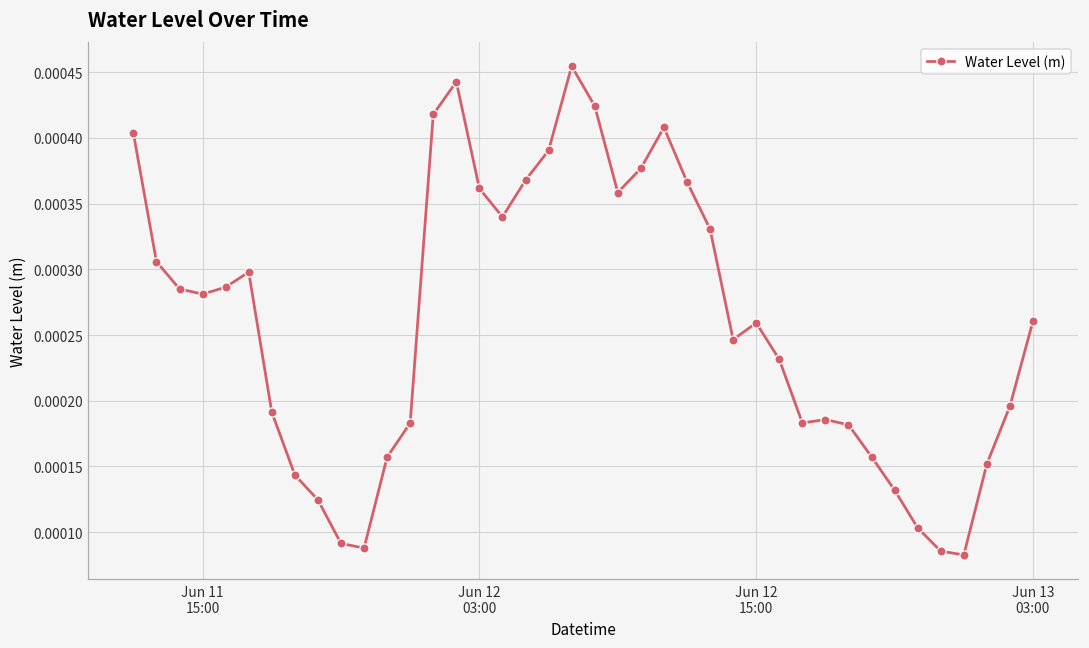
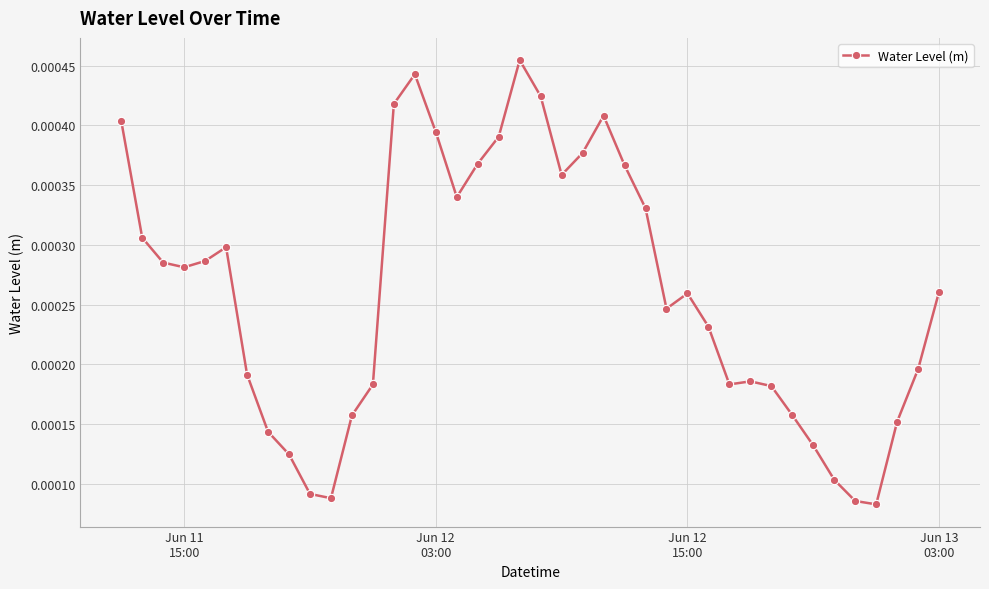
  {
    "Jun 11 15:00": 0.000281,
-   "Jun 12 03:00": 0.000362,
+   "Jun 12 03:00": 0.000394,
    "Jun 12 15:00": 0.000259,
    "Jun 13 03:00": 0.000261
  }
